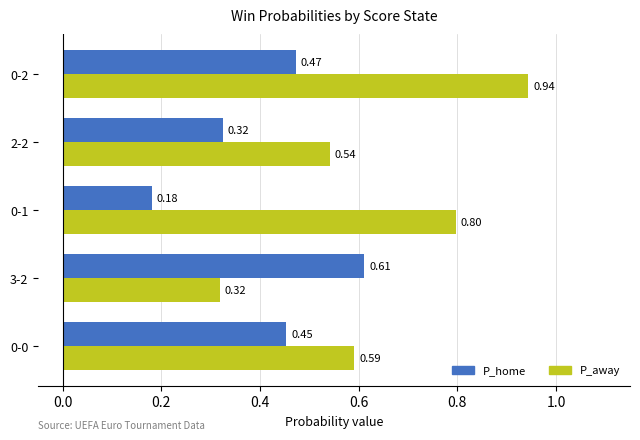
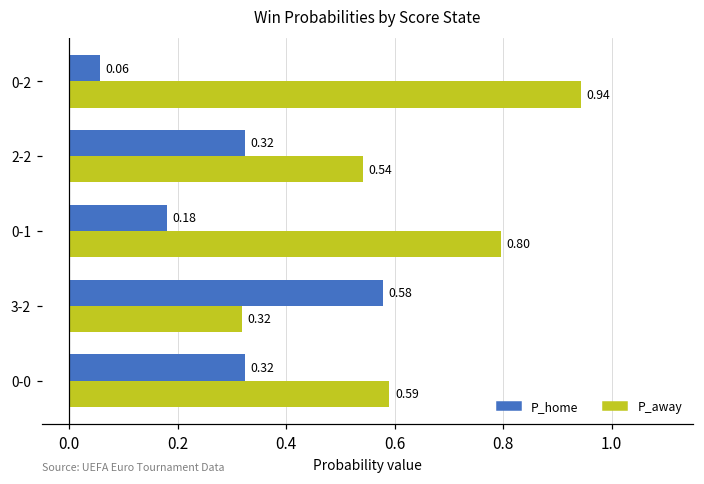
  {
    "P_home": {
-     "0-2": 0.47,
+     "0-2": 0.06,
      "2-2": 0.32,
      "0-1": 0.18,
-     "3-2": 0.61,
-     "0-0": 0.45
+     "3-2": 0.58,
+     "0-0": 0.32
    },
    "P_away": {
      "0-2": 0.94,
      "2-2": 0.54,
      "0-1": 0.80,
      "3-2": 0.32,
      "0-0": 0.59
    }
  }
